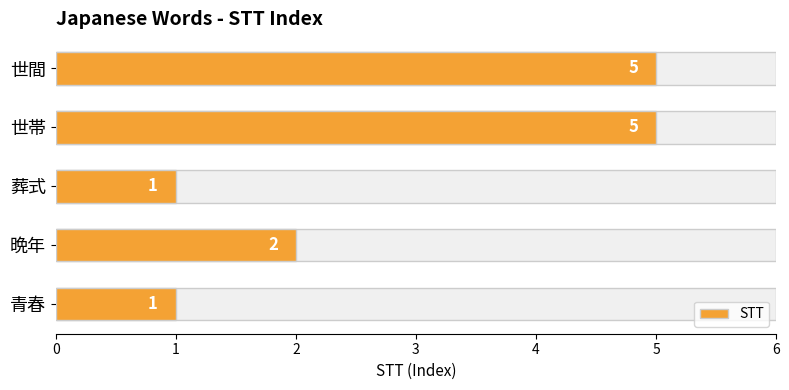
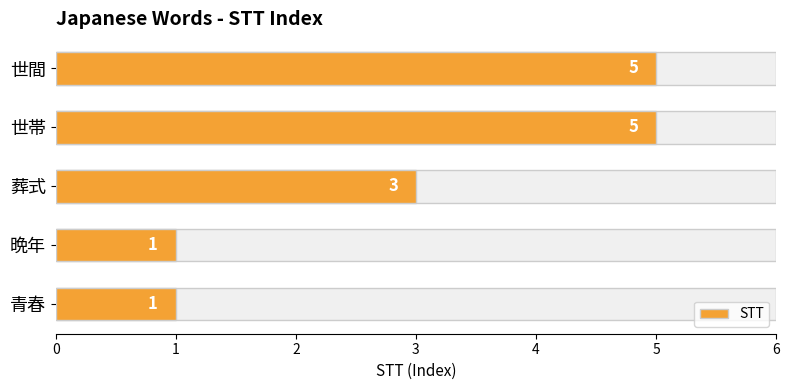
  {
    "STT": {
-     "葬式": 1,
-     "晩年": 2
+     "葬式": 3,
+     "晩年": 1
    }
  }
